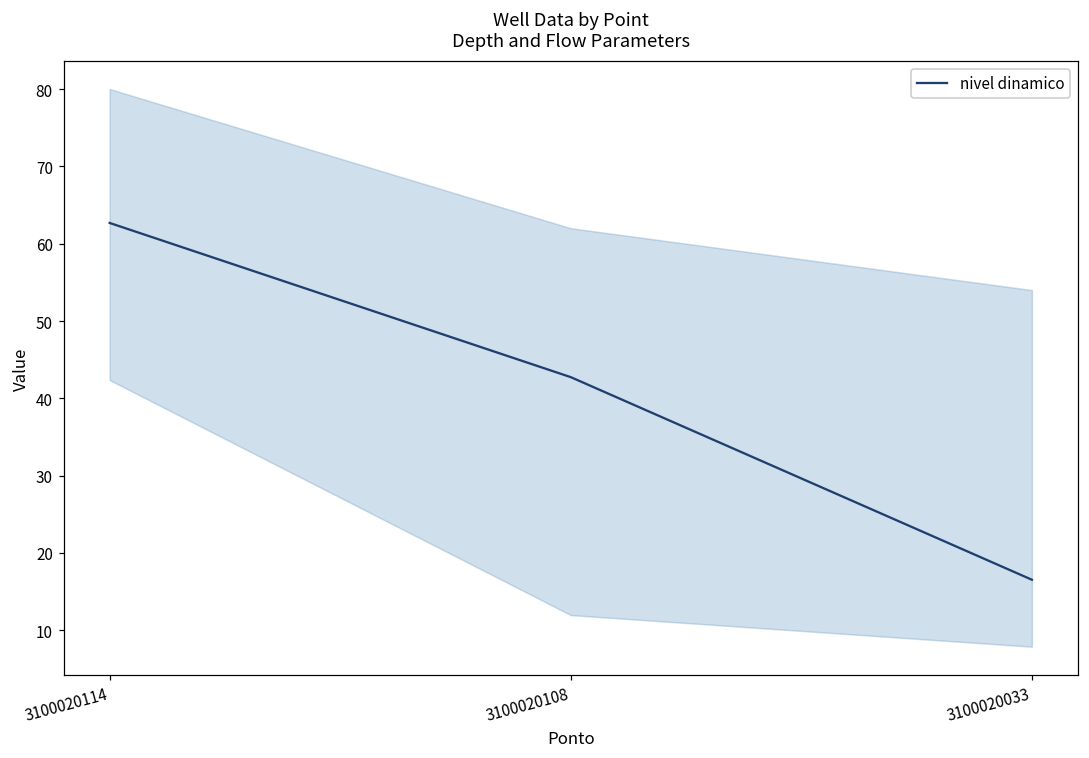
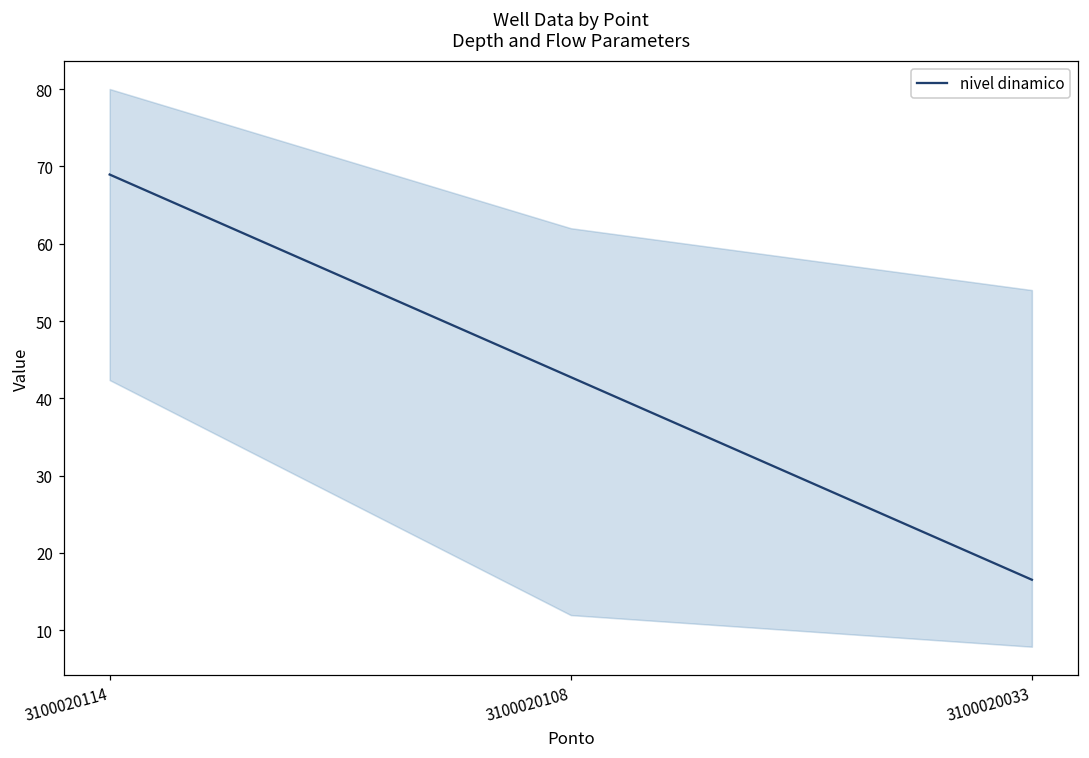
  {
    "nivel dinamico": {
-     "3100020114": 63,
+     "3100020114": 69,
      "3100020108": 43,
      "3100020033": 17
    }
  }
